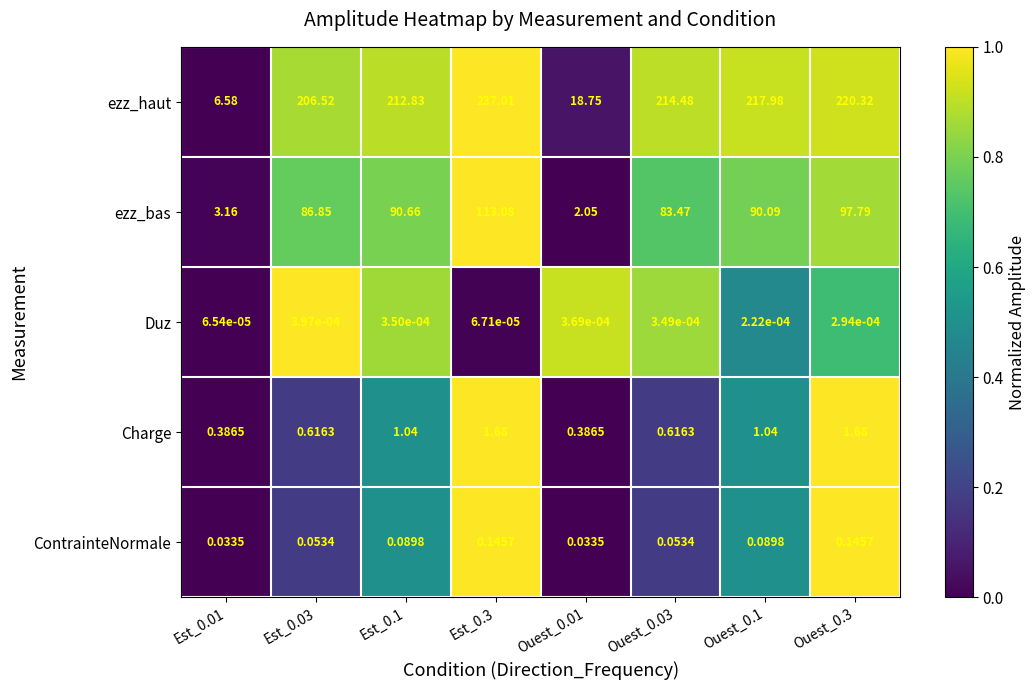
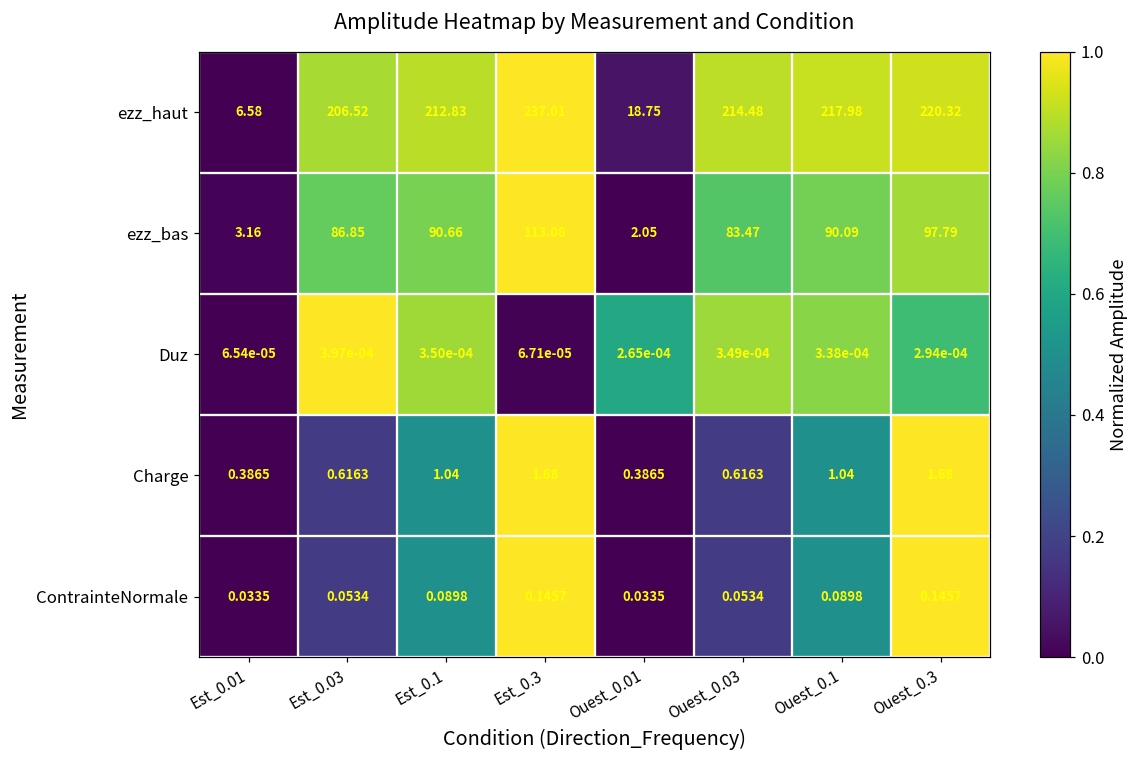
  {
    "ezz_haut": {
      "Est_0.01": "6.58",
      "Est_0.03": "206.52",
      "Est_0.1": "212.83",
      "Ouest_0.01": "18.75",
      "Ouest_0.03": "214.48",
      "Ouest_0.1": "217.98",
      "Ouest_0.3": "220.32"
    },
    "ezz_bas": {
      "Est_0.01": "3.16",
      "Est_0.03": "86.85",
      "Est_0.1": "90.66",
      "Ouest_0.01": "2.05",
      "Ouest_0.03": "83.47",
      "Ouest_0.1": "90.09",
      "Ouest_0.3": "97.79"
    },
    "Duz": {
      "Est_0.01": "6.54e-05",
      "Est_0.1": "3.50e-04",
      "Est_0.3": "6.71e-05",
-     "Ouest_0.01": "3.69e-04",
+     "Ouest_0.01": "2.65e-04",
      "Ouest_0.03": "3.49e-04",
-     "Ouest_0.1": "2.22e-04",
+     "Ouest_0.1": "3.38e-04",
      "Ouest_0.3": "2.94e-04"
    },
    "Charge": {
      "Est_0.01": "0.3865",
      "Est_0.03": "0.6163",
      "Est_0.1": "1.04",
      "Ouest_0.01": "0.3865",
      "Ouest_0.03": "0.6163",
      "Ouest_0.1": "1.04"
    },
    "ContrainteNormale": {
      "Est_0.01": "0.0335",
      "Est_0.03": "0.0534",
      "Est_0.1": "0.0898",
      "Ouest_0.01": "0.0335",
      "Ouest_0.03": "0.0534",
      "Ouest_0.1": "0.0898"
    }
  }
